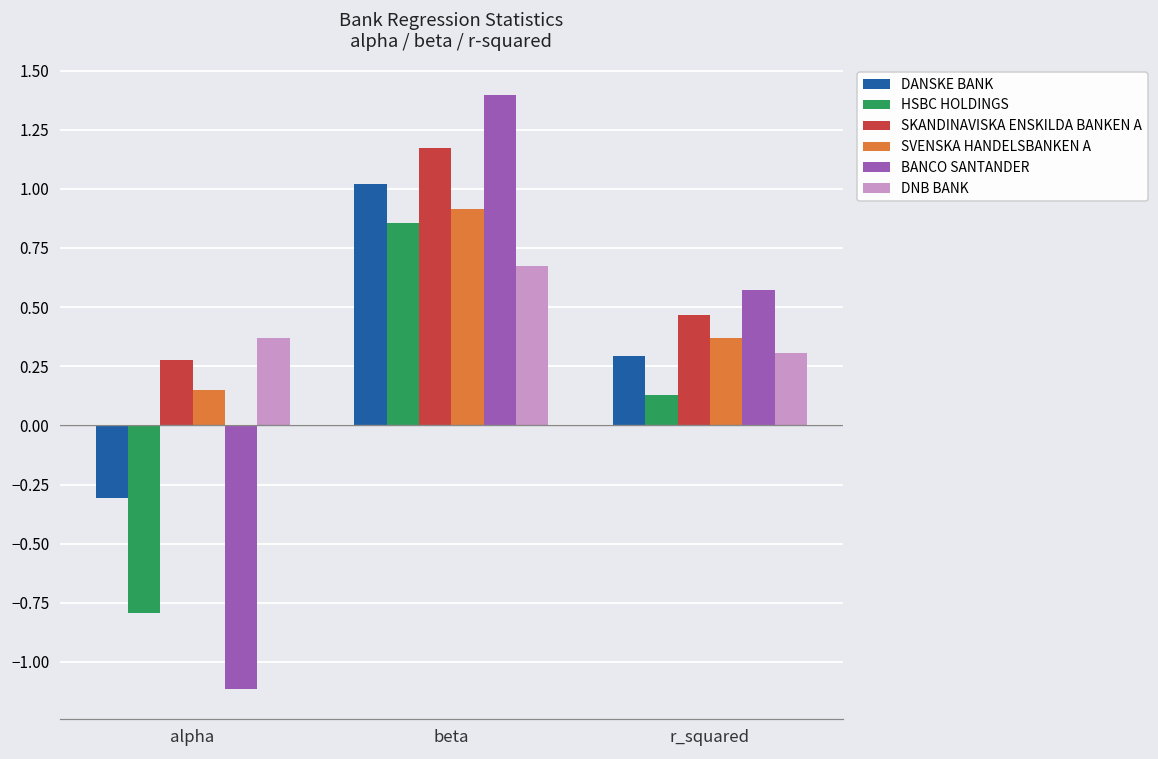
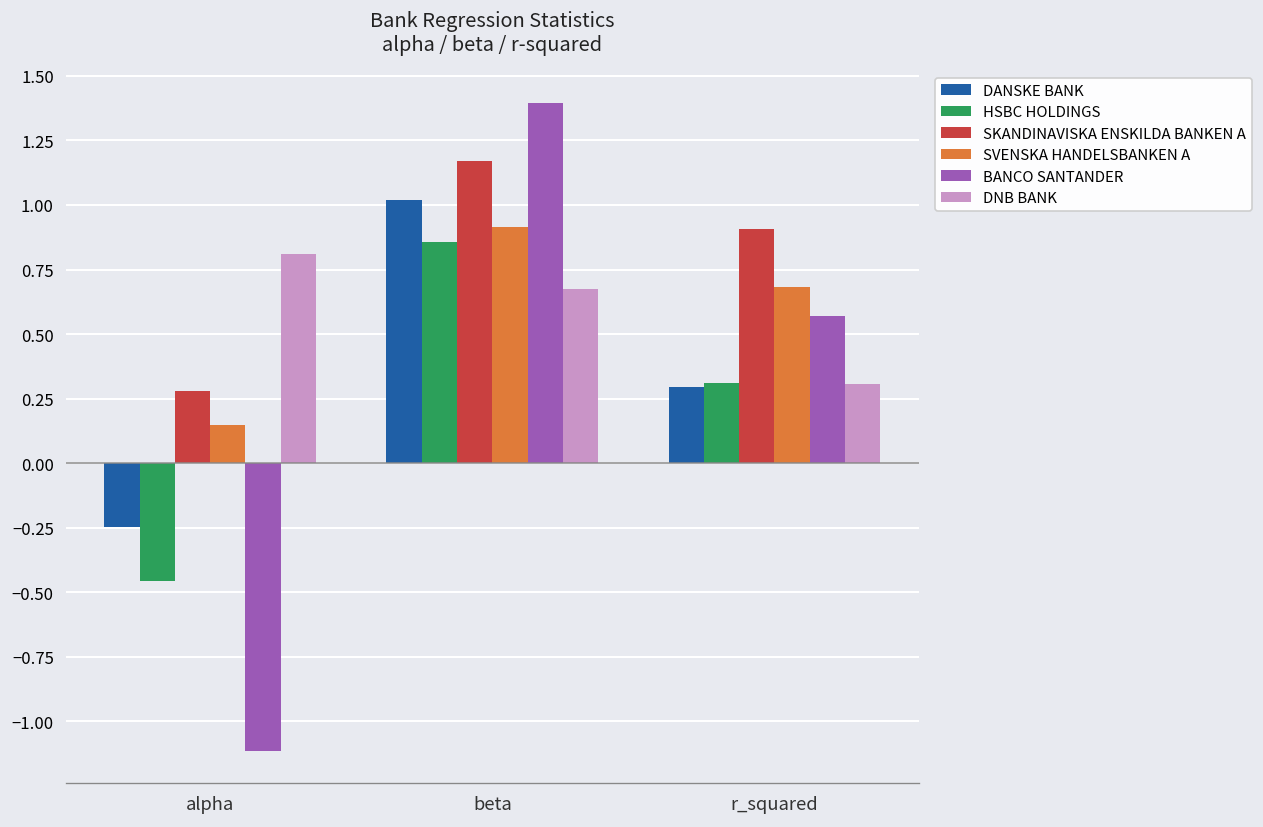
  {
    "DANSKE BANK": {
-     "alpha": -0.31,
+     "alpha": -0.25,
      "beta": 1.02,
      "r_squared": 0.29
    },
    "HSBC HOLDINGS": {
-     "alpha": -0.79,
+     "alpha": -0.46,
      "beta": 0.86,
-     "r_squared": 0.13
+     "r_squared": 0.31
    },
    "SKANDINAVISKA ENSKILDA BANKEN A": {
      "alpha": 0.28,
      "beta": 1.17,
-     "r_squared": 0.47
+     "r_squared": 0.91
    },
    "SVENSKA HANDELSBANKEN A": {
      "alpha": 0.15,
      "beta": 0.91,
-     "r_squared": 0.37
+     "r_squared": 0.68
    },
    "BANCO SANTANDER": {
      "alpha": -1.11,
      "beta": 1.40,
      "r_squared": 0.57
    },
    "DNB BANK": {
-     "alpha": 0.37,
+     "alpha": 0.81,
      "beta": 0.67,
      "r_squared": 0.31
    }
  }
